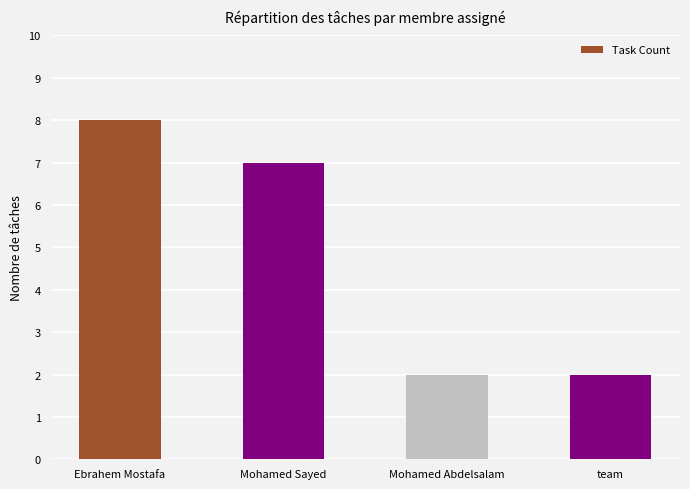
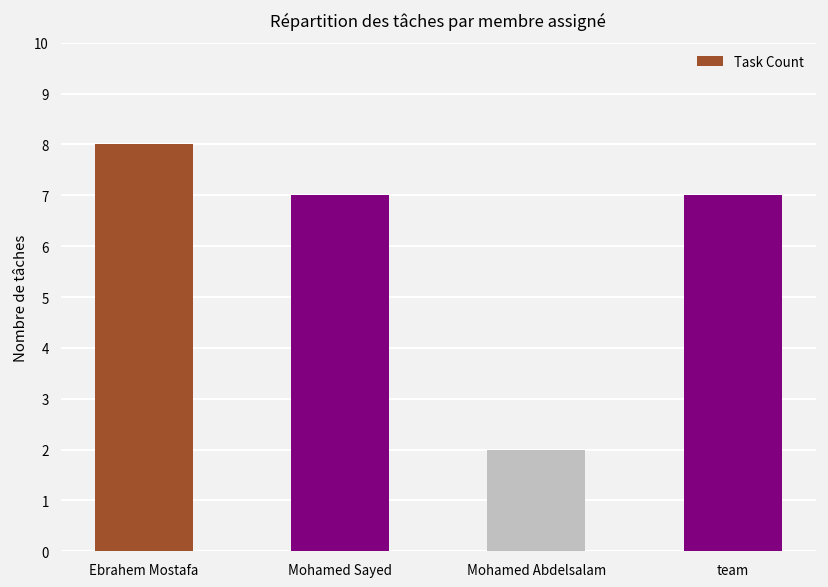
  {
    "Ebrahem Mostafa": 8,
    "Mohamed Sayed": 7,
    "Mohamed Abdelsalam": 2,
-   "team": 2
+   "team": 7
  }
